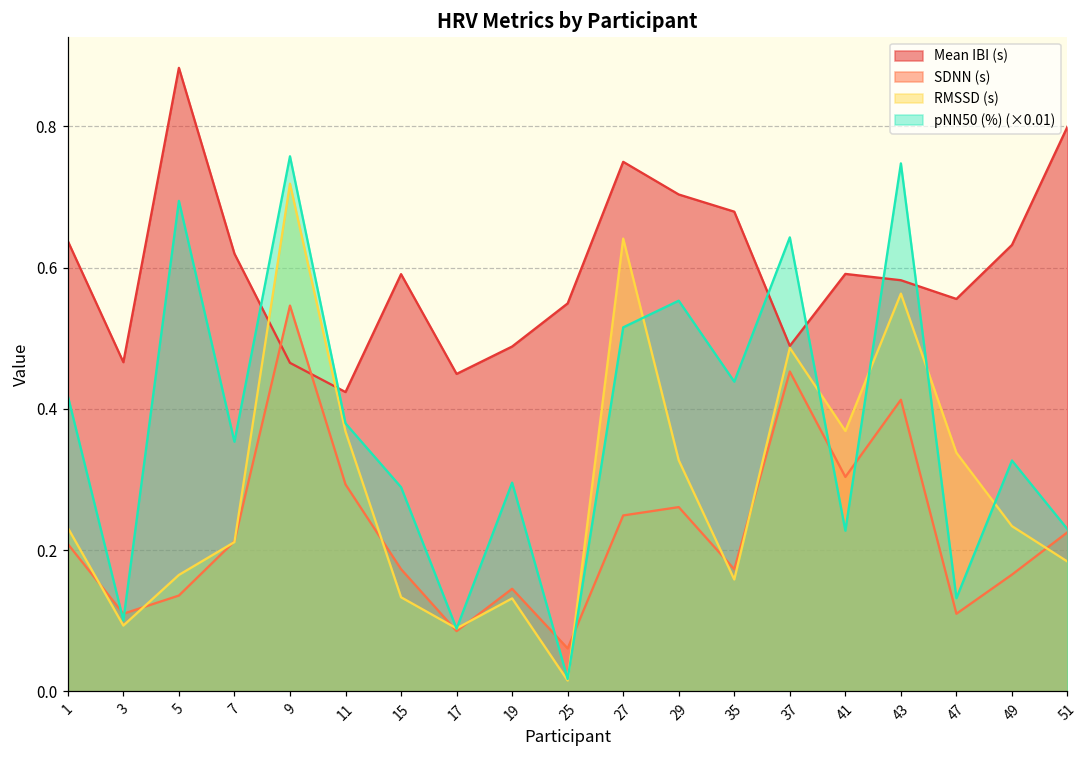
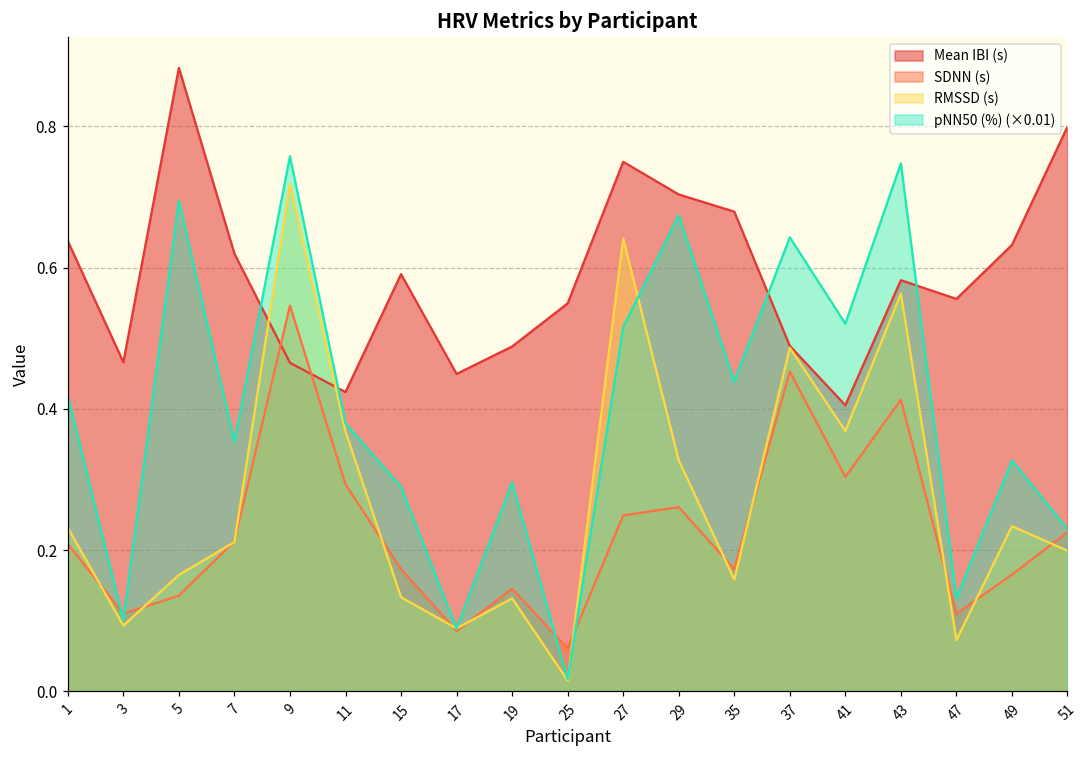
  {
    "Mean IBI (s)": {
      "1": 0.64,
      "3": 0.47,
      "5": 0.88,
      "7": 0.62,
      "9": 0.47,
      "11": 0.42,
      "15": 0.59,
      "17": 0.45,
      "19": 0.49,
      "25": 0.55,
      "27": 0.75,
      "29": 0.70,
      "35": 0.68,
-     "41": 0.59,
+     "41": 0.41,
      "43": 0.58,
      "47": 0.56,
      "49": 0.63,
      "51": 0.80
    },
    "SDNN (s)": {
      "1": 0.21,
      "3": 0.11,
      "5": 0.14,
      "9": 0.55,
      "11": 0.29,
      "15": 0.17,
      "19": 0.15,
      "25": 0.06,
      "27": 0.25,
      "29": 0.26,
      "35": 0.17,
      "37": 0.45,
      "41": 0.30,
      "43": 0.41,
      "47": 0.11,
      "49": 0.17,
      "51": 0.23
    },
    "RMSSD (s)": {
      "1": 0.23,
      "3": 0.09,
      "5": 0.16,
      "9": 0.72,
      "11": 0.37,
      "15": 0.13,
      "19": 0.13,
      "27": 0.64,
      "29": 0.33,
      "35": 0.16,
      "41": 0.37,
      "43": 0.56,
-     "47": 0.34,
+     "47": 0.07,
      "49": 0.23,
-     "51": 0.18
+     "51": 0.20
    },
    "pNN50 (%) (×0.01)": {
      "1": 0.42,
      "3": 0.10,
      "5": 0.69,
      "7": 0.35,
      "9": 0.76,
      "11": 0.38,
      "15": 0.29,
      "19": 0.30,
      "27": 0.52,
-     "29": 0.55,
+     "29": 0.67,
      "35": 0.44,
      "37": 0.64,
-     "41": 0.23,
+     "41": 0.52,
      "43": 0.75,
      "47": 0.13,
      "49": 0.33,
      "51": 0.23
    }
  }
